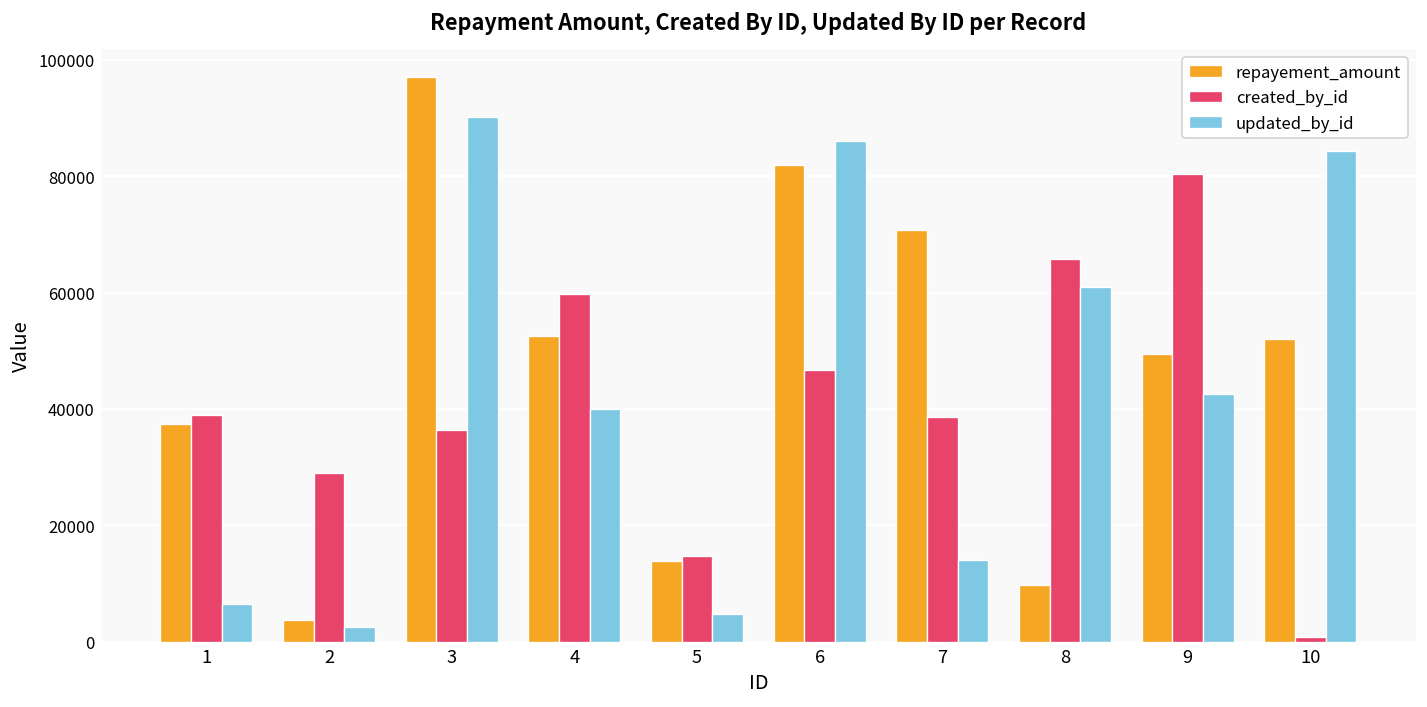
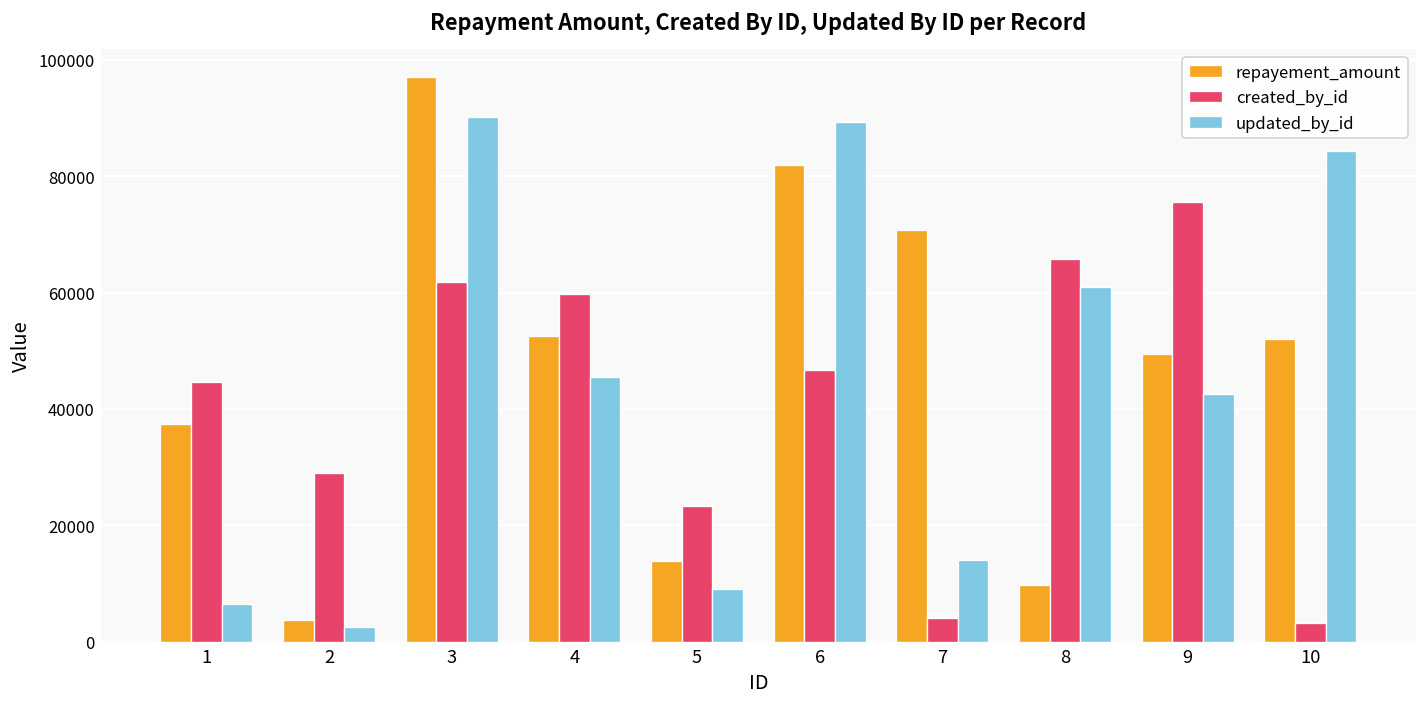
  {
    "repayement_amount": {
      "1": 37000,
      "2": 4000,
      "3": 97000,
      "4": 52000,
      "5": 14000,
      "6": 82000,
      "7": 71000,
      "8": 10000,
      "9": 50000,
      "10": 52000
    },
    "created_by_id": {
-     "1": 39000,
+     "1": 45000,
      "2": 29000,
-     "3": 36000,
+     "3": 62000,
      "4": 60000,
-     "5": 15000,
+     "5": 23000,
      "6": 47000,
-     "7": 39000,
+     "7": 4000,
      "8": 66000,
-     "9": 80000,
-     "10": 1000
+     "9": 76000,
+     "10": 3000
    },
    "updated_by_id": {
      "1": 7000,
      "2": 2000,
      "3": 90000,
-     "4": 40000,
-     "5": 5000,
-     "6": 86000,
+     "4": 45000,
+     "5": 9000,
+     "6": 89000,
      "7": 14000,
      "8": 61000,
      "9": 43000,
      "10": 84000
    }
  }
